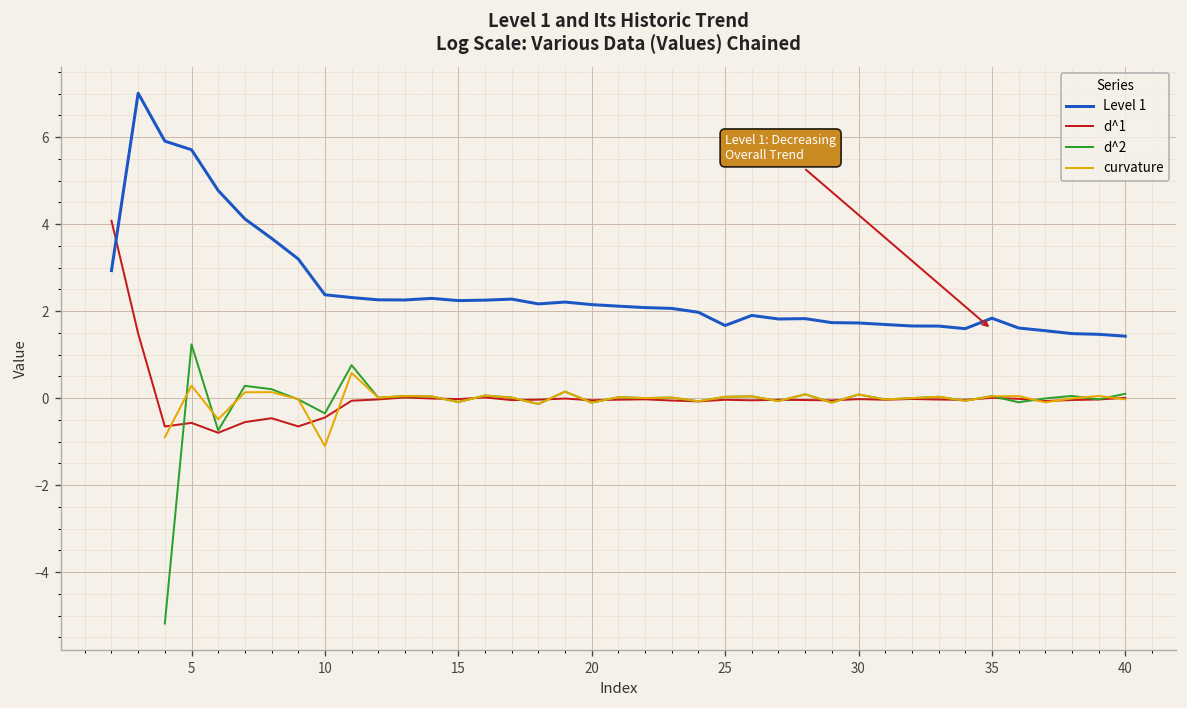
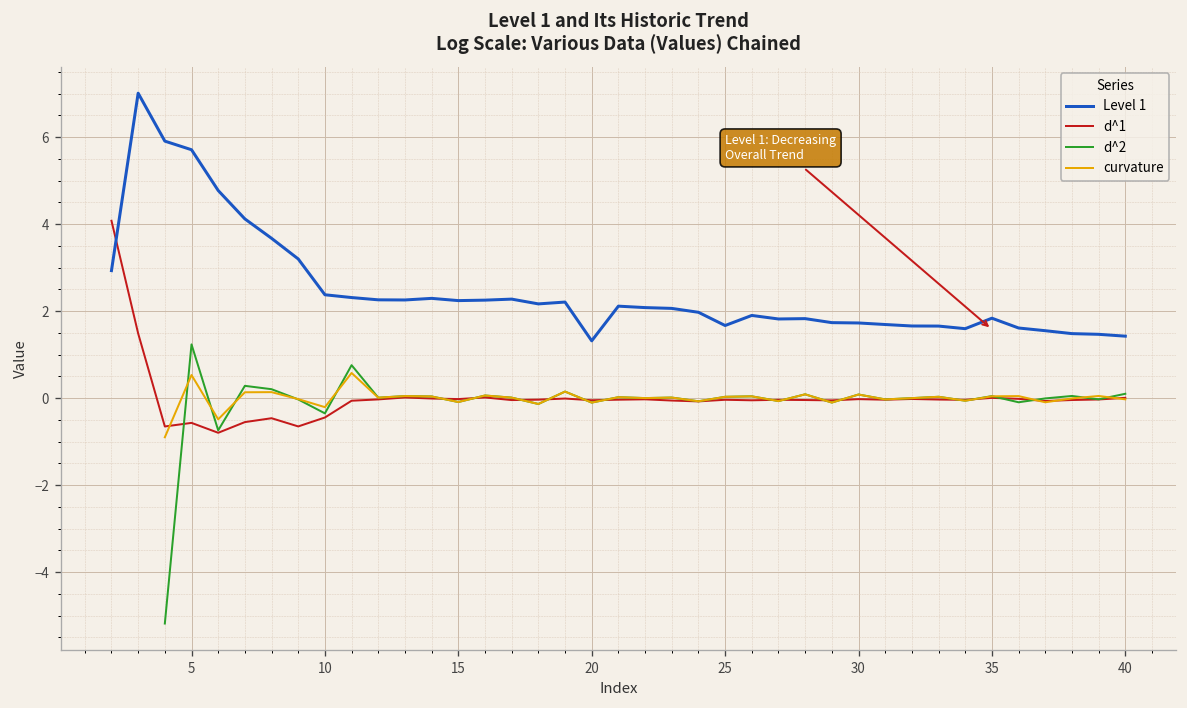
  {
    "Level 1": {
      "5": 5.7,
      "10": 2.4,
      "15": 2.2,
-     "20": 2.2,
+     "20": 1.3,
      "25": 1.7,
      "30": 1.7,
      "35": 1.8,
      "40": 1.4
    },
    "d^1": {
      "5": -0.6,
      "10": -0.4,
      "30": 0.0
    },
    "d^2": {
      "5": 1.2,
      "10": -0.3,
      "40": 0.1
    },
    "curvature": {
-     "5": 0.3,
-     "10": -1.1
+     "5": 0.5,
+     "10": -0.2
    }
  }
